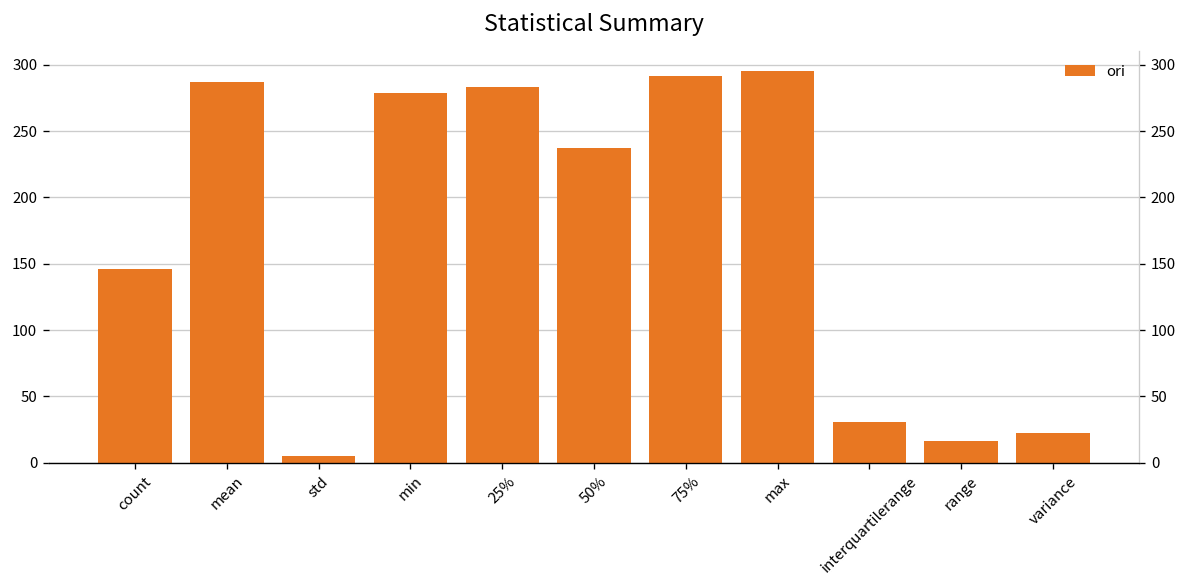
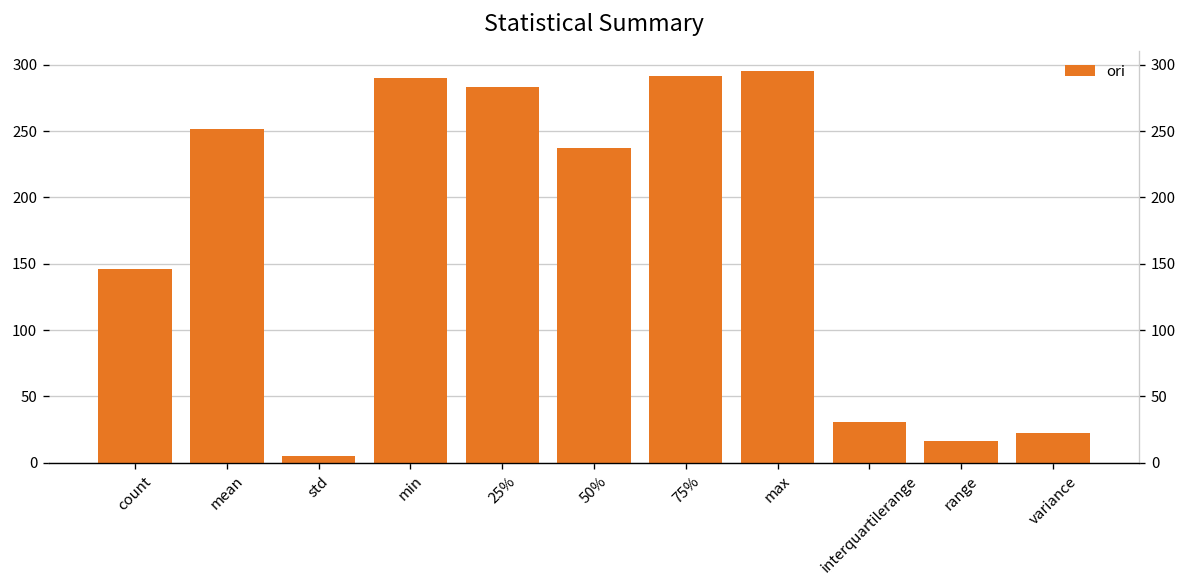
  {
    "count": 146,
-   "mean": 287,
+   "mean": 252,
    "std": 5,
-   "min": 279,
+   "min": 290,
    "25%": 283,
    "50%": 238,
    "75%": 292,
    "max": 296,
    "interquartilerange": 31,
    "range": 17,
    "variance": 22
  }
